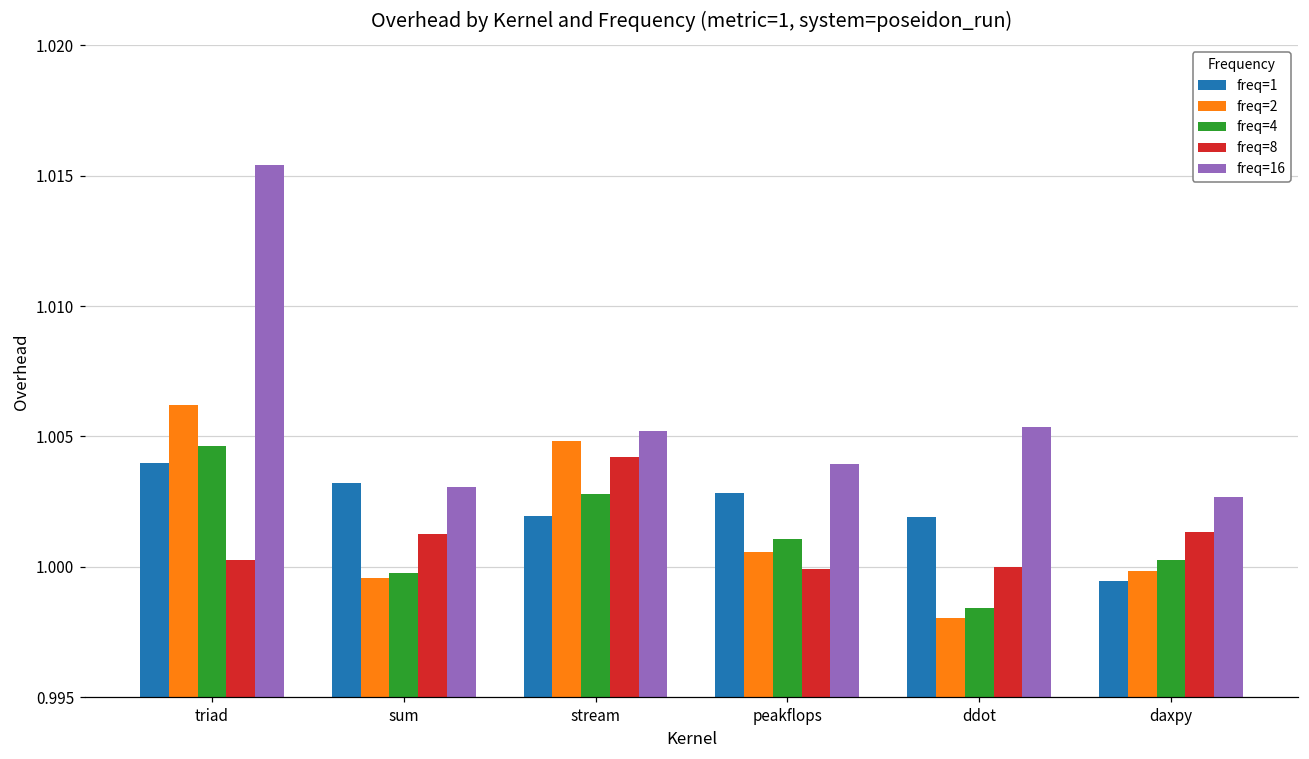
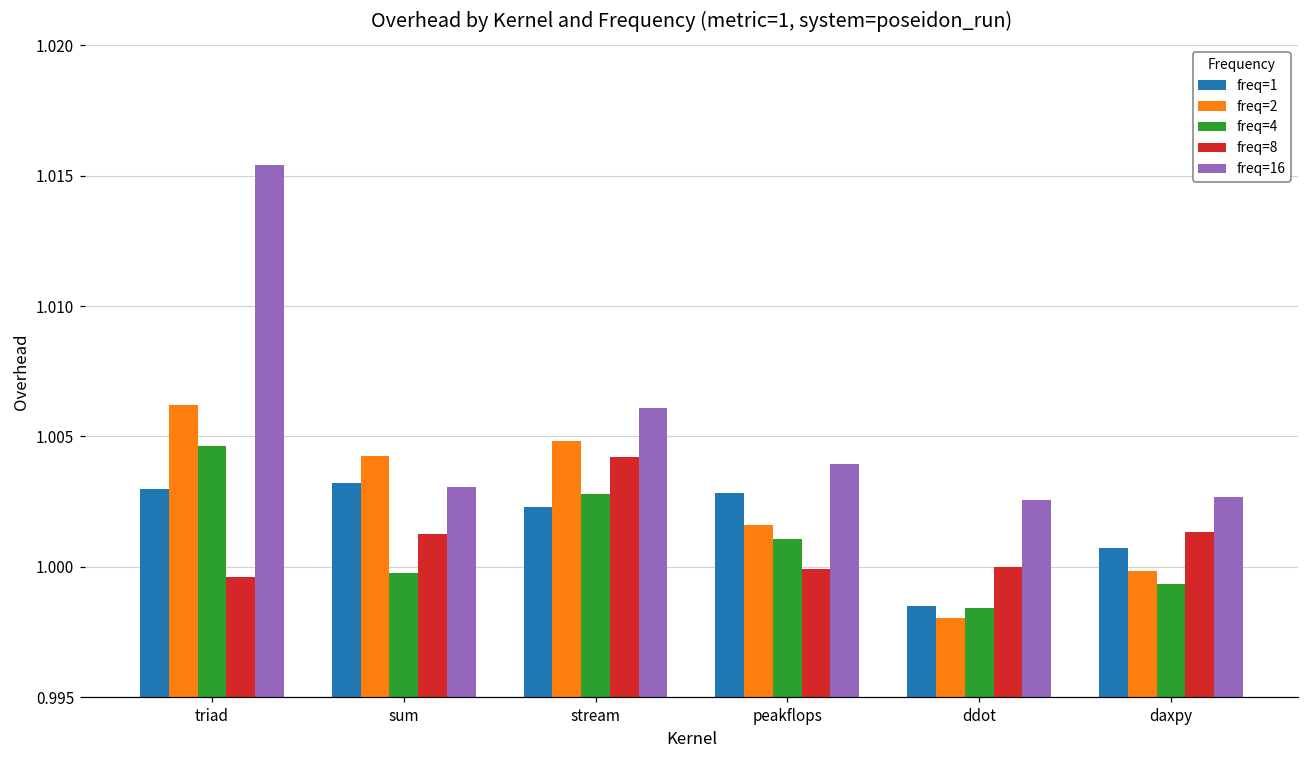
  {
    "freq=1": {
-     "triad": 1.0040,
+     "triad": 1.0030,
      "sum": 1.0032,
-     "stream": 1.0019,
+     "stream": 1.0023,
      "peakflops": 1.0028,
-     "ddot": 1.0019,
-     "daxpy": 0.9995
+     "ddot": 0.9985,
+     "daxpy": 1.0007
    },
    "freq=2": {
      "triad": 1.0062,
-     "sum": 0.9996,
+     "sum": 1.0042,
      "stream": 1.0048,
-     "peakflops": 1.0006,
+     "peakflops": 1.0016,
      "ddot": 0.9980,
      "daxpy": 0.9998
    },
    "freq=4": {
      "triad": 1.0046,
      "sum": 0.9998,
      "stream": 1.0028,
      "peakflops": 1.0010,
      "ddot": 0.9984,
-     "daxpy": 1.0003
+     "daxpy": 0.9993
    },
    "freq=8": {
-     "triad": 1.0003,
+     "triad": 0.9996,
      "sum": 1.0012,
      "stream": 1.0042,
      "peakflops": 0.9999,
      "ddot": 1.0000,
      "daxpy": 1.0013
    },
    "freq=16": {
      "triad": 1.0154,
      "sum": 1.0031,
-     "stream": 1.0052,
+     "stream": 1.0061,
      "peakflops": 1.0039,
-     "ddot": 1.0053,
+     "ddot": 1.0025,
      "daxpy": 1.0027
    }
  }
